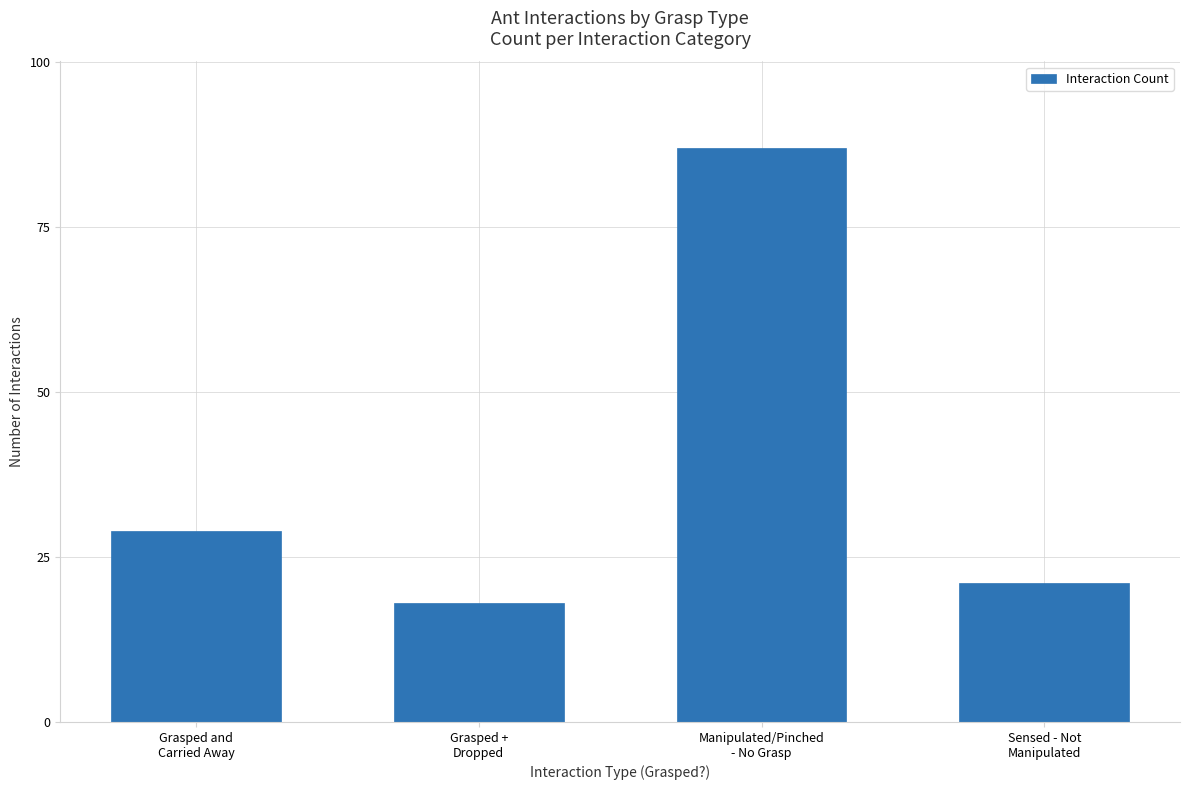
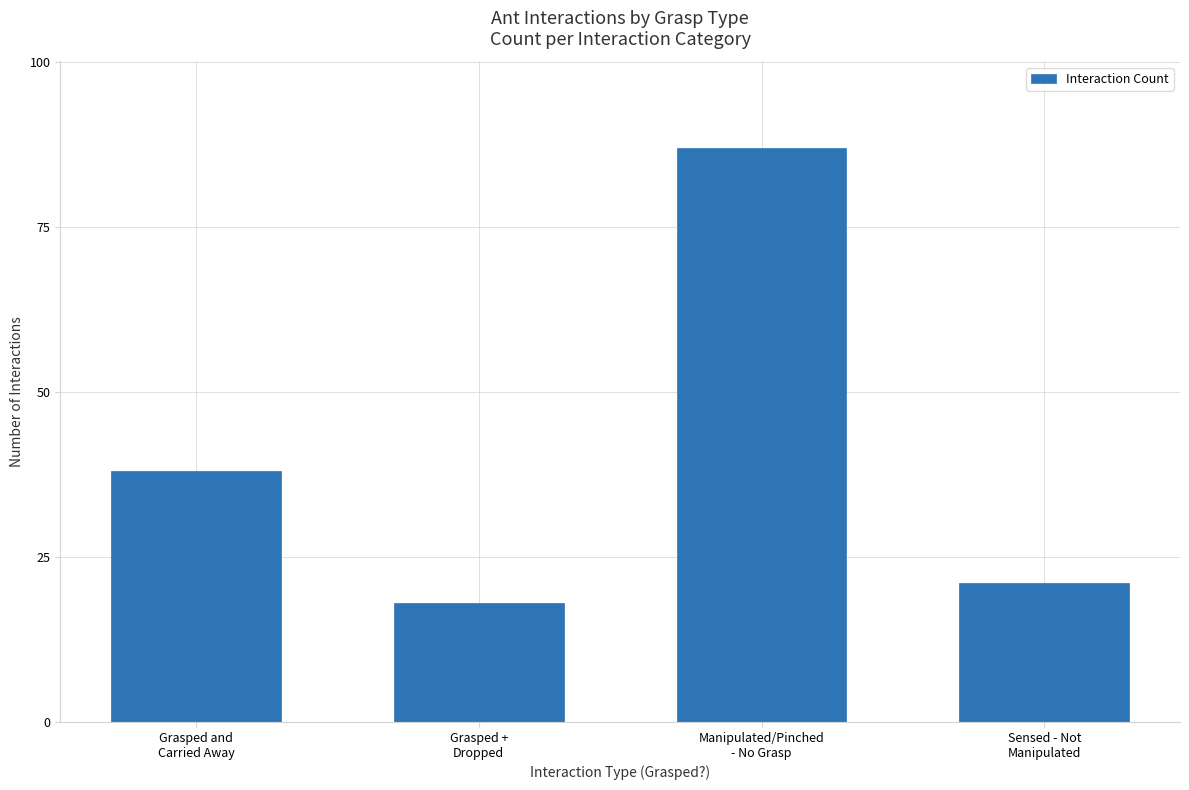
  {
-   "Grasped and Carried Away": 29,
+   "Grasped and Carried Away": 38,
    "Grasped + Dropped": 18,
    "Manipulated/Pinched - No Grasp": 87,
    "Sensed - Not Manipulated": 21
  }
